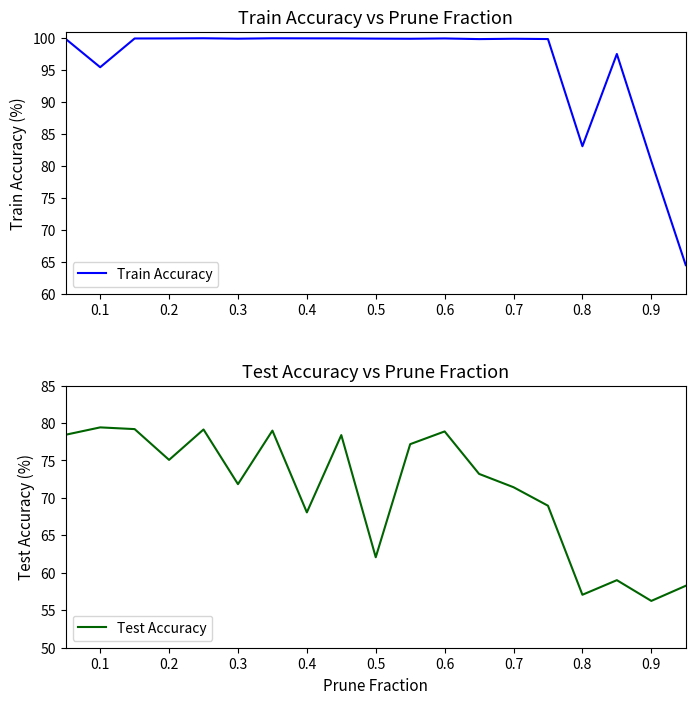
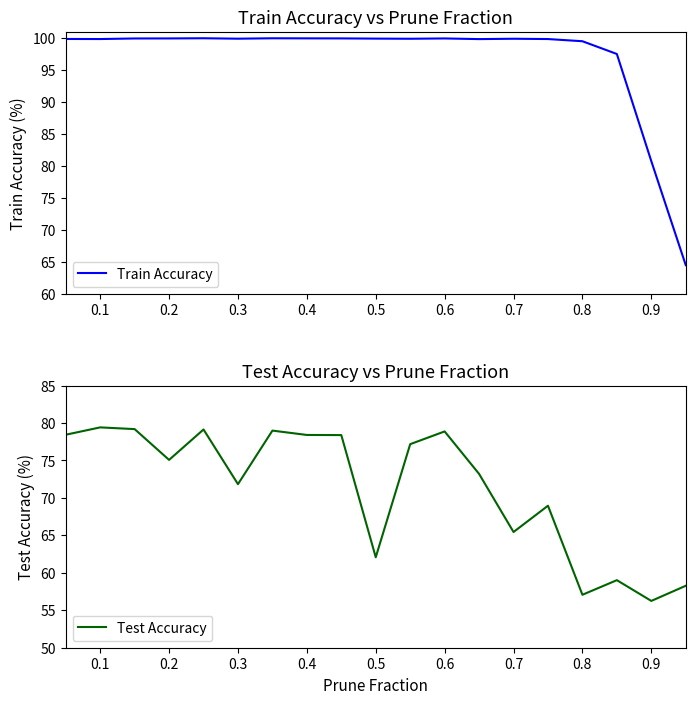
  {
    "Train Accuracy vs Prune Fraction": {
-     "0.1": 95,
+     "0.1": 100,
      "0.2": 100,
      "0.3": 100,
      "0.4": 100,
      "0.5": 100,
      "0.6": 100,
      "0.7": 100,
-     "0.8": 83,
+     "0.8": 100,
      "0.9": 81
    },
    "Test Accuracy vs Prune Fraction": {
      "0.1": 79,
      "0.2": 75,
      "0.3": 72,
-     "0.4": 68,
+     "0.4": 78,
      "0.5": 62,
      "0.6": 79,
-     "0.7": 71,
+     "0.7": 65,
      "0.8": 57,
      "0.9": 56
    }
  }
